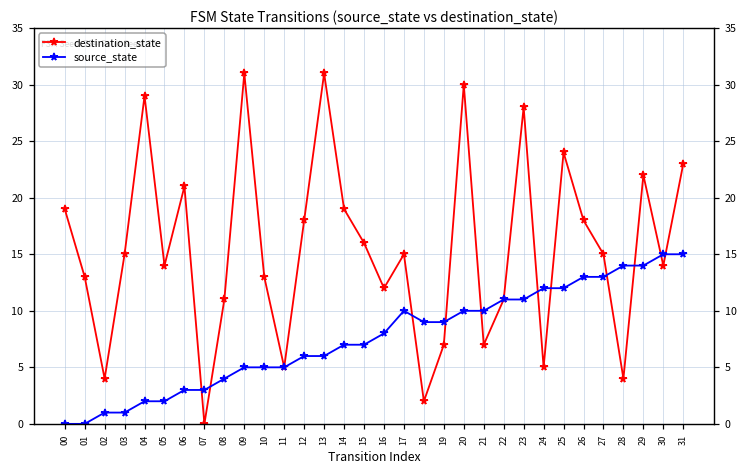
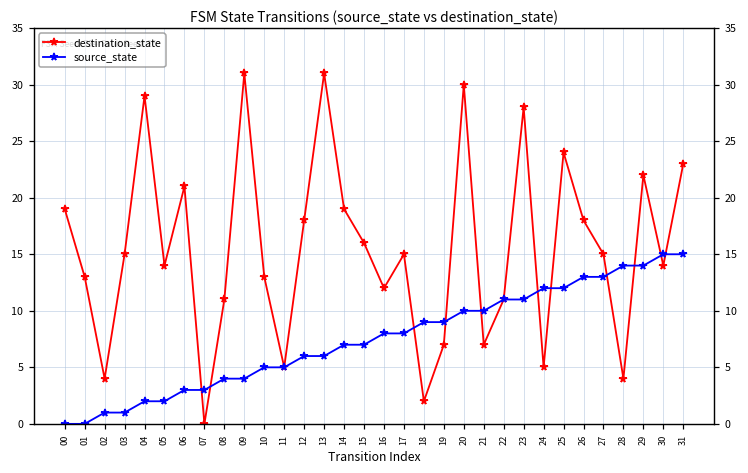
  {
    "destination_state": {
      "00": 19,
      "01": 13,
      "02": 4,
      "03": 15,
      "04": 29,
      "05": 14,
      "06": 21,
      "07": 0,
      "08": 11,
      "09": 31,
      "10": 13,
      "12": 18,
      "13": 31,
      "14": 19,
      "15": 16,
      "16": 12,
      "17": 15,
      "18": 2,
      "19": 7,
      "20": 30,
      "21": 7,
      "23": 28,
      "24": 5,
      "25": 24,
      "26": 18,
      "27": 15,
      "28": 4,
      "29": 22,
      "30": 14,
      "31": 23
    },
    "source_state": {
      "00": 0,
      "01": 0,
      "02": 1,
      "03": 1,
      "04": 2,
      "05": 2,
      "06": 3,
      "07": 3,
      "08": 4,
-     "09": 5,
+     "09": 4,
      "10": 5,
      "12": 6,
      "13": 6,
      "14": 7,
      "15": 7,
      "16": 8,
-     "17": 10,
+     "17": 8,
      "18": 9,
      "19": 9,
      "20": 10,
      "21": 10,
      "23": 11,
      "24": 12,
      "25": 12,
      "26": 13,
      "27": 13,
      "28": 14,
      "29": 14,
      "30": 15,
      "31": 15
    }
  }
